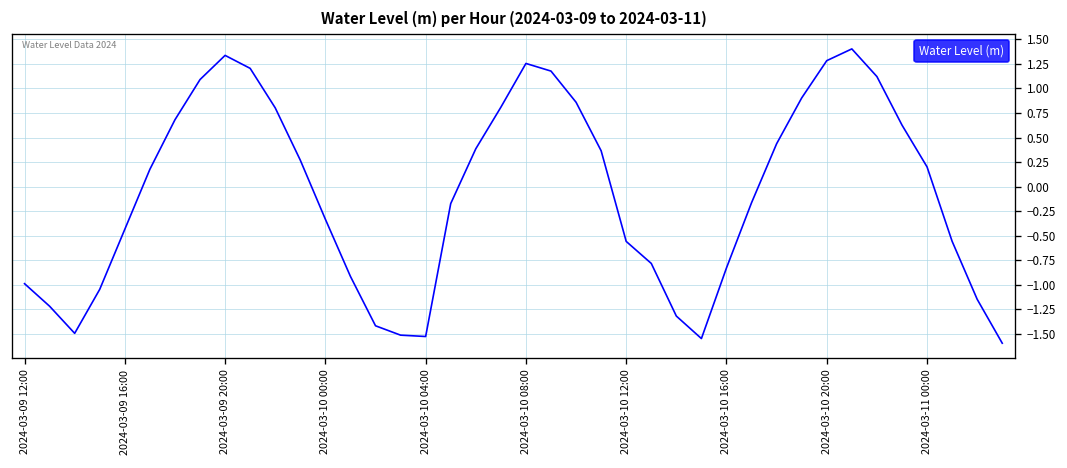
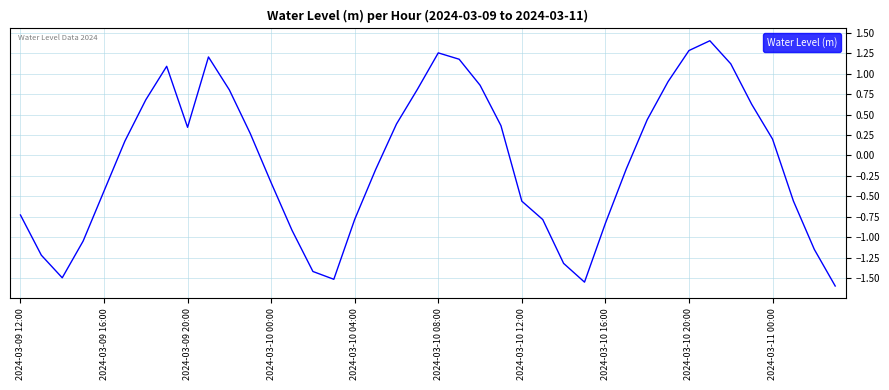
  {
-   "2024-03-09 12:00": -1.0,
+   "2024-03-09 12:00": -0.7,
    "2024-03-09 16:00": -0.4,
-   "2024-03-09 20:00": 1.3,
+   "2024-03-09 20:00": 0.3,
    "2024-03-10 00:00": -0.3,
-   "2024-03-10 04:00": -1.5,
+   "2024-03-10 04:00": -0.8,
    "2024-03-10 08:00": 1.3,
    "2024-03-10 12:00": -0.6,
    "2024-03-10 16:00": -0.8,
    "2024-03-10 20:00": 1.3,
    "2024-03-11 00:00": 0.2
  }
